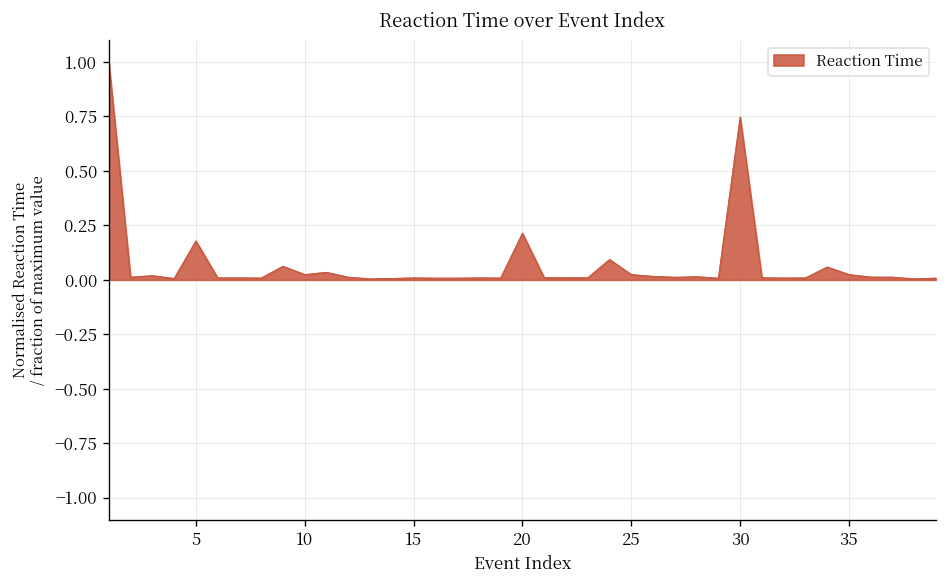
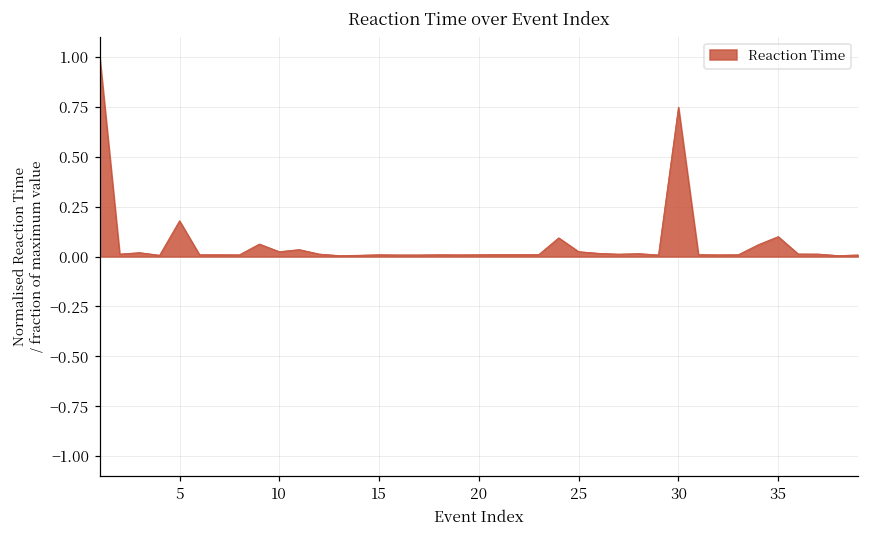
  {
    "5": 0.18,
    "10": 0.02,
    "15": 0.01,
-   "20": 0.21,
+   "20": 0.01,
    "25": 0.02,
    "30": 0.75,
-   "35": 0.02
+   "35": 0.10
  }
